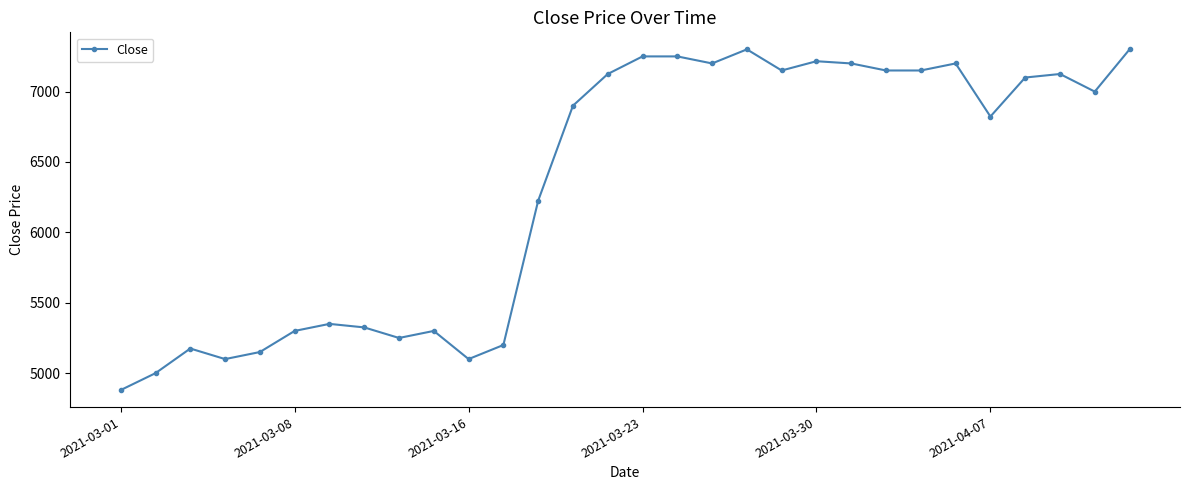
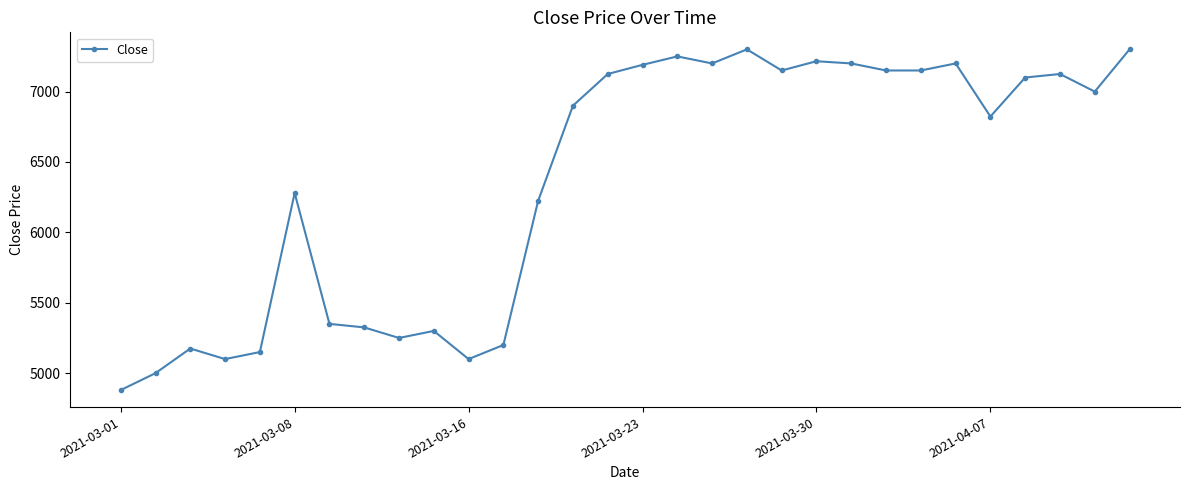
  {
    "2021-03-01": 4880,
-   "2021-03-08": 5300,
+   "2021-03-08": 6280,
    "2021-03-16": 5100,
-   "2021-03-23": 7250,
+   "2021-03-23": 7190,
    "2021-03-30": 7220,
    "2021-04-07": 6820
  }
